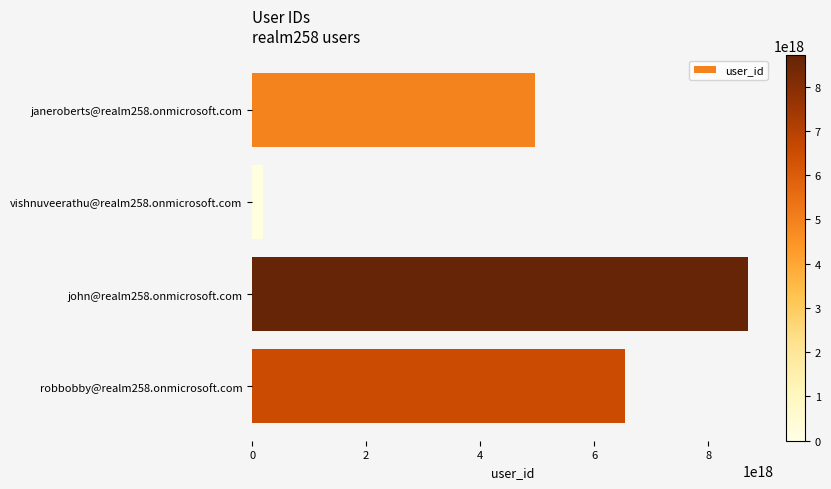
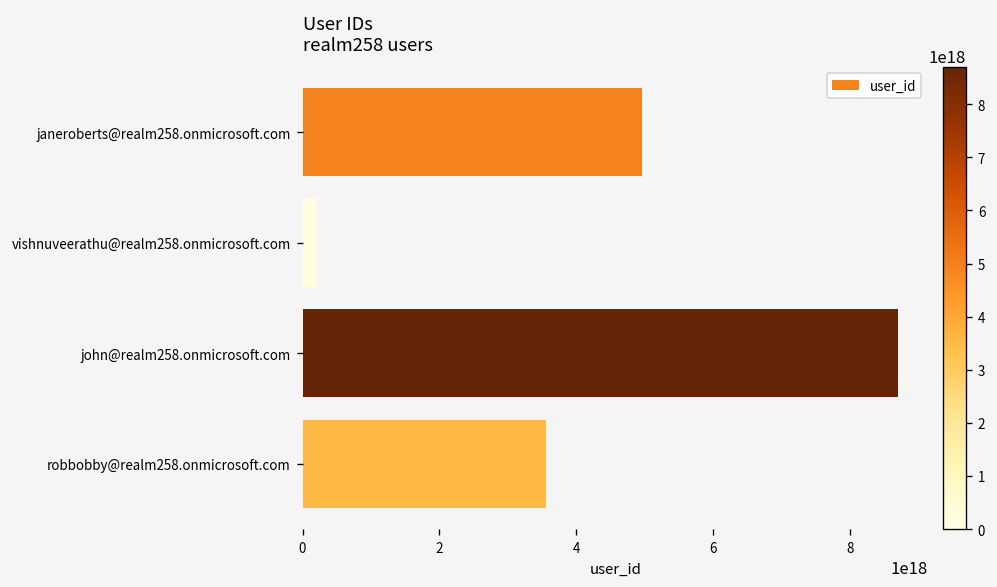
  {
    "janeroberts@realm258.onmicrosoft.com": 5000000000000000000,
    "vishnuveerathu@realm258.onmicrosoft.com": 200000000000000000,
    "john@realm258.onmicrosoft.com": 8700000000000000000,
-   "robbobby@realm258.onmicrosoft.com": 6500000000000000000
+   "robbobby@realm258.onmicrosoft.com": 3600000000000000000
  }
